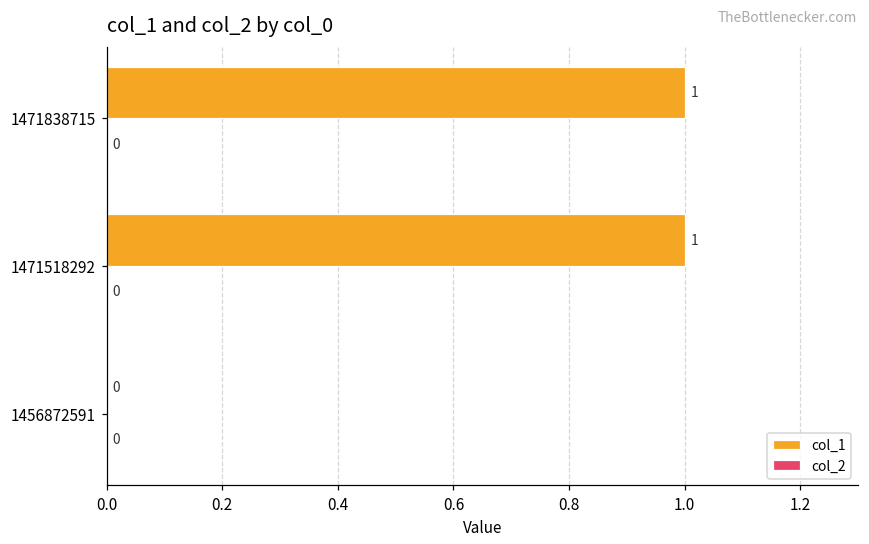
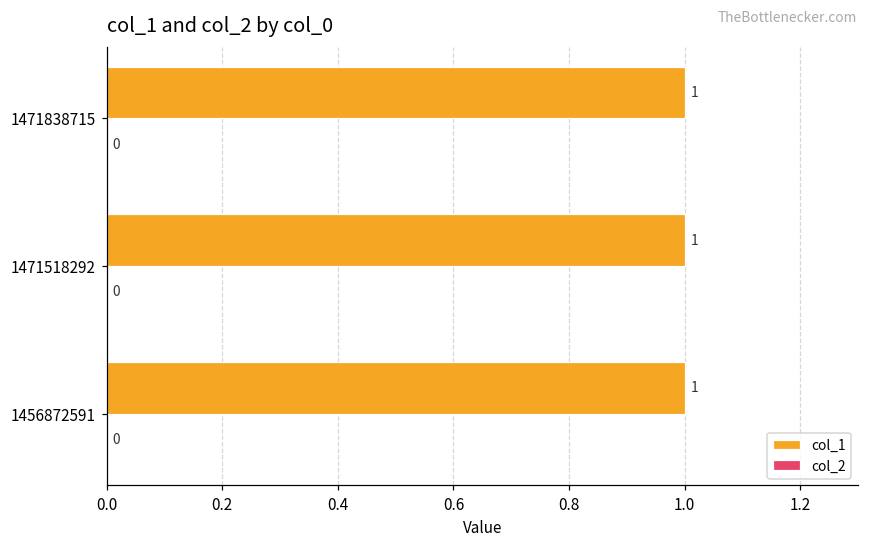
  {
    "col_1": {
      "1471838715": 1,
      "1471518292": 1,
-     "1456872591": 0
+     "1456872591": 1
    },
    "col_2": {
      "1471838715": 0,
      "1471518292": 0,
      "1456872591": 0
    }
  }
